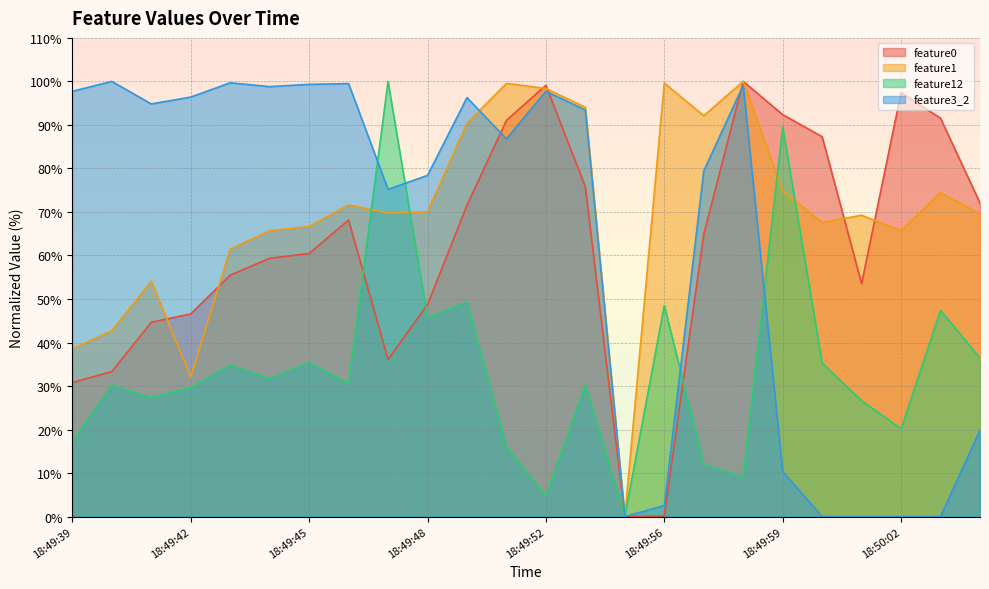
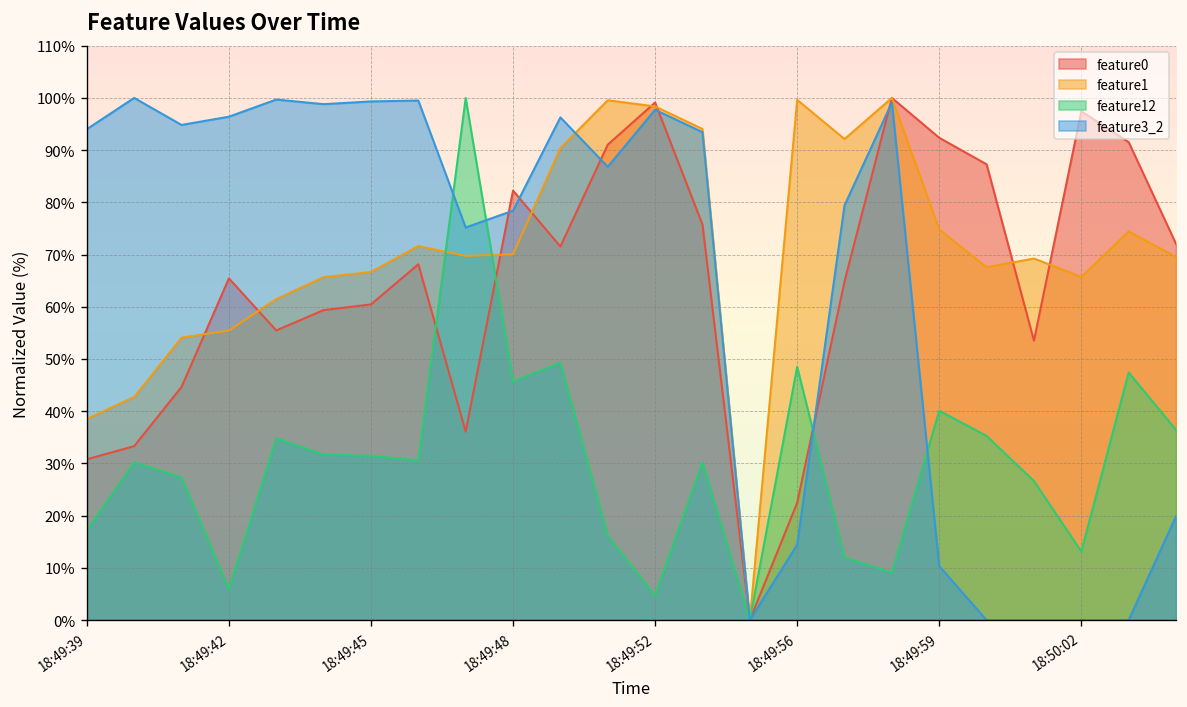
  {
    "feature0": {
      "18:49:39": "31%",
-     "18:49:42": "47%",
+     "18:49:42": "65%",
      "18:49:45": "60%",
-     "18:49:48": "49%",
+     "18:49:48": "82%",
      "18:49:52": "99%",
-     "18:49:56": "0%",
+     "18:49:56": "22%",
      "18:49:59": "92%"
    },
    "feature1": {
      "18:49:39": "39%",
-     "18:49:42": "32%",
+     "18:49:42": "55%",
      "18:49:45": "67%",
      "18:49:48": "70%",
      "18:49:52": "98%",
      "18:49:56": "100%",
      "18:49:59": "75%",
      "18:50:02": "66%"
    },
    "feature12": {
      "18:49:39": "17%",
-     "18:49:42": "30%",
-     "18:49:45": "35%",
+     "18:49:42": "6%",
+     "18:49:45": "31%",
      "18:49:48": "46%",
      "18:49:52": "5%",
      "18:49:56": "49%",
-     "18:49:59": "90%",
-     "18:50:02": "20%"
+     "18:49:59": "40%",
+     "18:50:02": "13%"
    },
    "feature3_2": {
-     "18:49:39": "98%",
+     "18:49:39": "94%",
      "18:49:42": "96%",
      "18:49:45": "99%",
      "18:49:48": "78%",
      "18:49:52": "98%",
-     "18:49:56": "3%",
+     "18:49:56": "14%",
      "18:49:59": "10%",
      "18:50:02": "0%"
    }
  }
